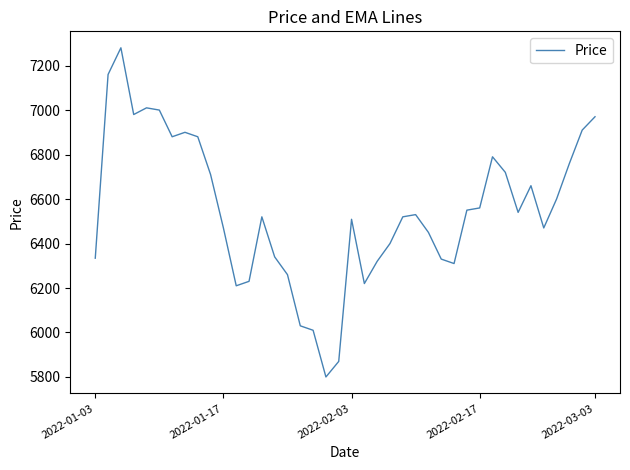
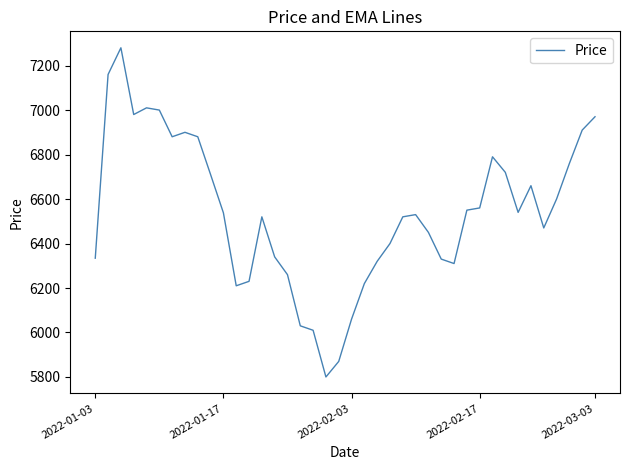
  {
    "2022-01-03": 6330,
-   "2022-01-17": 6470,
-   "2022-02-03": 6510,
+   "2022-01-17": 6540,
+   "2022-02-03": 6060,
    "2022-02-17": 6560,
    "2022-03-03": 6970
  }
